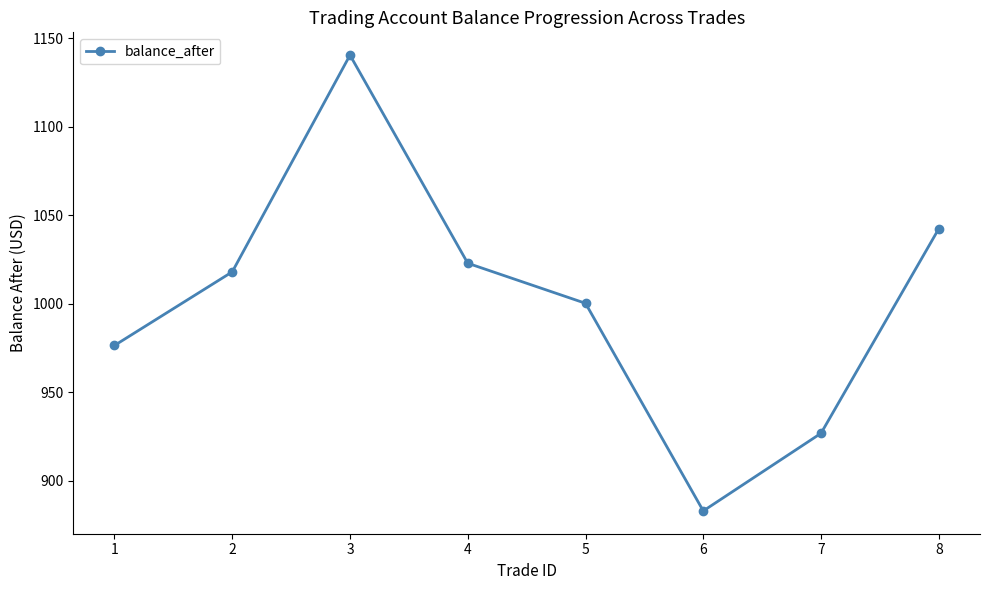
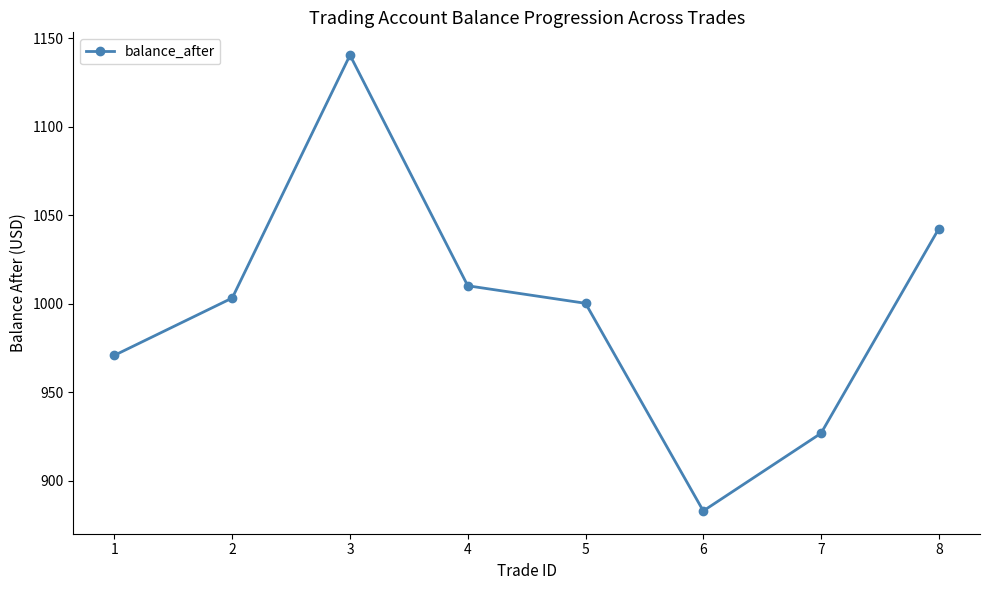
  {
-   "1": 976,
-   "2": 1018,
+   "1": 971,
+   "2": 1003,
    "3": 1141,
-   "4": 1023,
+   "4": 1010,
    "5": 1000,
    "6": 883,
    "7": 927,
    "8": 1042
  }
